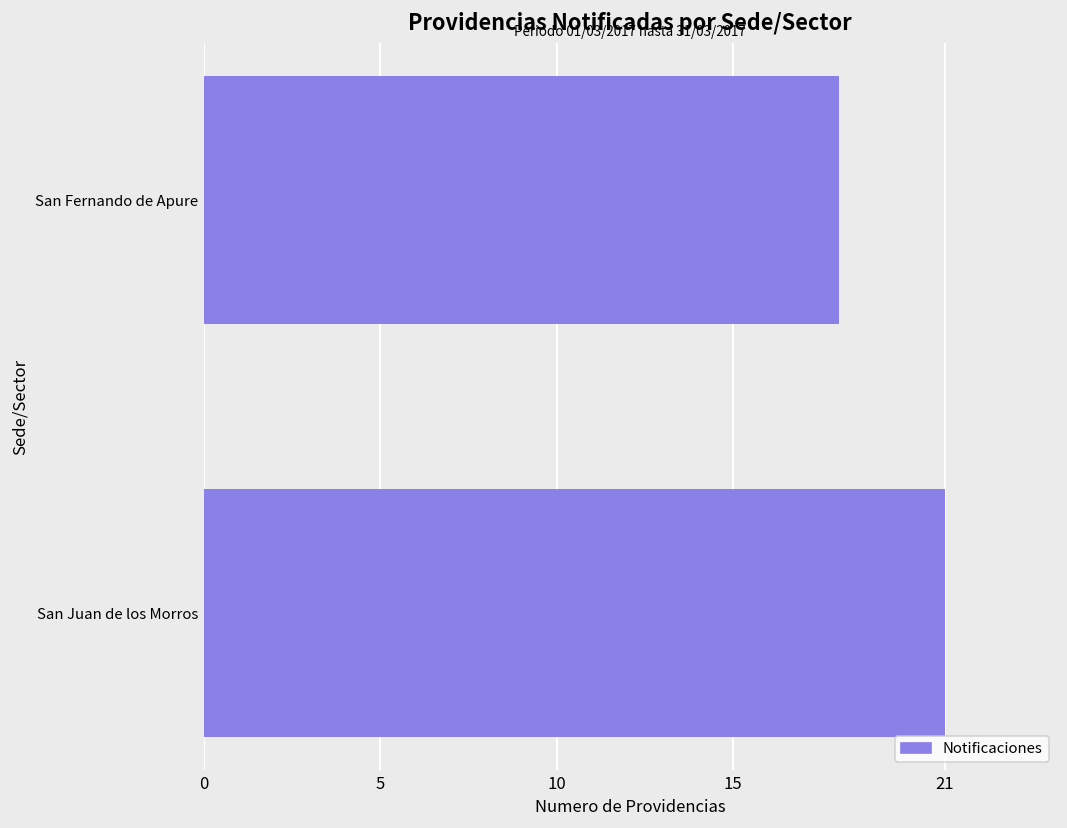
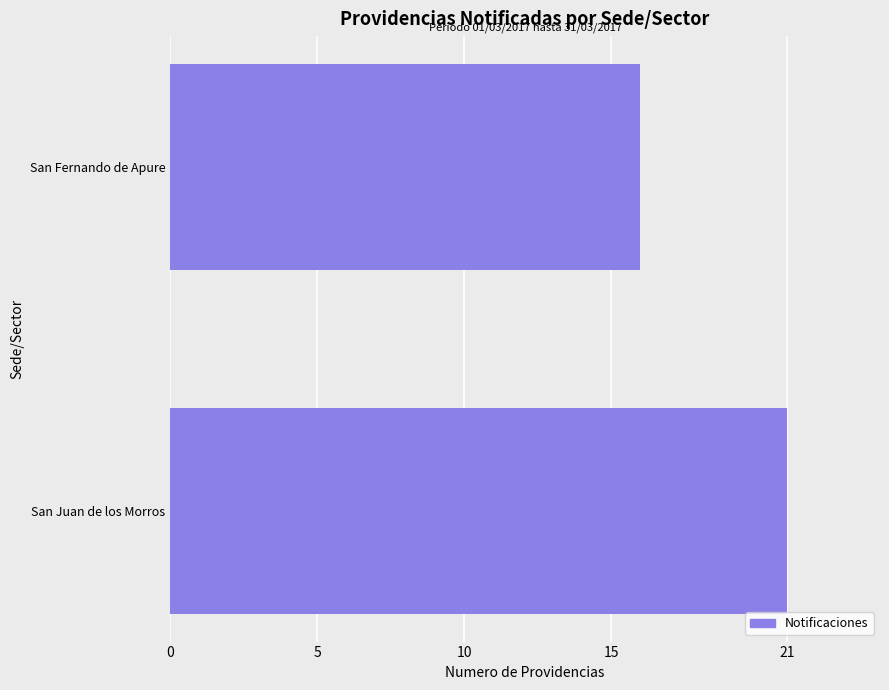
  {
-   "San Fernando de Apure": 18,
+   "San Fernando de Apure": 16,
    "San Juan de los Morros": 21
  }
